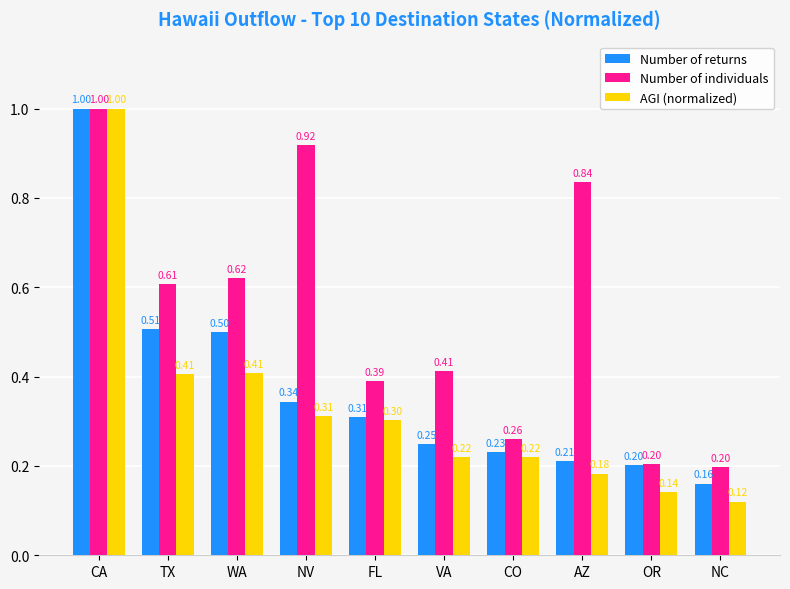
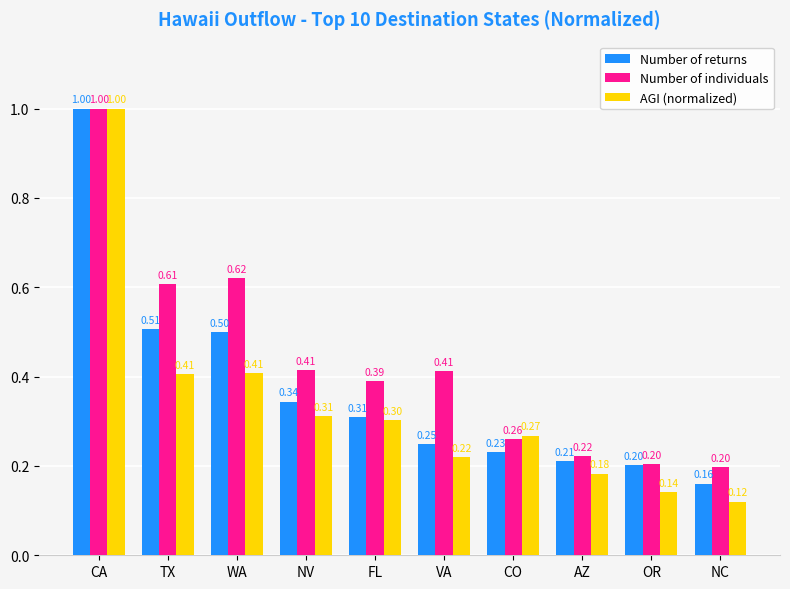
  {
    "Number of returns": {
      "CA": 1.00,
      "TX": 0.51,
      "WA": 0.50,
      "NV": 0.34,
      "FL": 0.31,
      "VA": 0.25,
      "CO": 0.23,
      "AZ": 0.21,
      "OR": 0.20,
      "NC": 0.16
    },
    "Number of individuals": {
      "CA": 1.00,
      "TX": 0.61,
      "WA": 0.62,
-     "NV": 0.92,
+     "NV": 0.41,
      "FL": 0.39,
      "VA": 0.41,
      "CO": 0.26,
-     "AZ": 0.84,
+     "AZ": 0.22,
      "OR": 0.20,
      "NC": 0.20
    },
    "AGI (normalized)": {
      "CA": 1.00,
      "TX": 0.41,
      "WA": 0.41,
      "NV": 0.31,
      "FL": 0.30,
      "VA": 0.22,
-     "CO": 0.22,
+     "CO": 0.27,
      "AZ": 0.18,
      "OR": 0.14,
      "NC": 0.12
    }
  }
